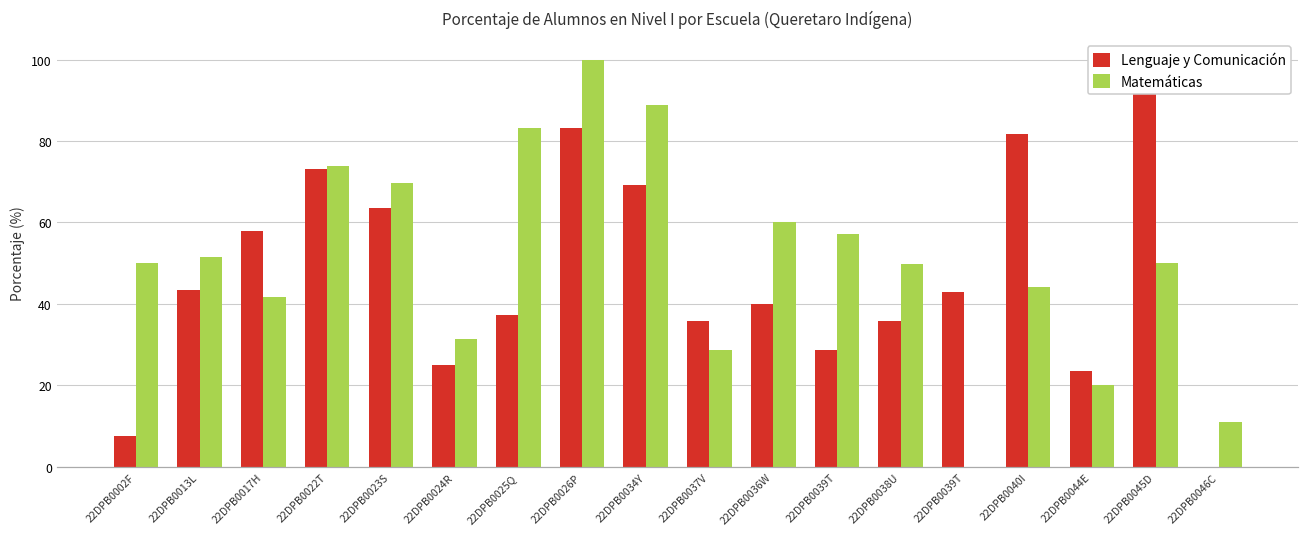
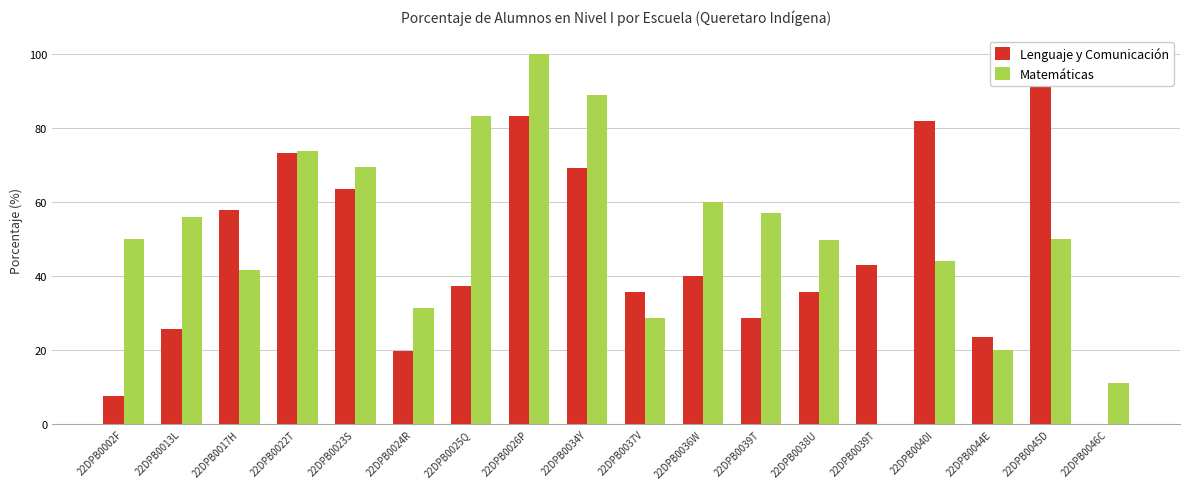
  {
    "Lenguaje y Comunicación": {
      "22DPB0002F": 8,
-     "22DPB0013L": 43,
+     "22DPB0013L": 26,
      "22DPB0017H": 58,
      "22DPB0022T": 73,
      "22DPB0023S": 64,
-     "22DPB0024R": 25,
+     "22DPB0024R": 20,
      "22DPB0025Q": 37,
      "22DPB0026P": 83,
      "22DPB0034Y": 69,
      "22DPB0037V": 36,
      "22DPB0036W": 40,
      "22DPB0038U": 36,
      "22DPB0040I": 82,
      "22DPB0044E": 24,
      "22DPB0046C": 0
    },
    "Matemáticas": {
      "22DPB0002F": 50,
-     "22DPB0013L": 52,
+     "22DPB0013L": 56,
      "22DPB0017H": 42,
      "22DPB0022T": 74,
      "22DPB0023S": 70,
      "22DPB0024R": 31,
      "22DPB0025Q": 83,
      "22DPB0026P": 100,
      "22DPB0034Y": 89,
      "22DPB0037V": 29,
      "22DPB0036W": 60,
      "22DPB0038U": 50,
      "22DPB0040I": 44,
      "22DPB0044E": 20,
      "22DPB0045D": 50,
      "22DPB0046C": 11
    }
  }
